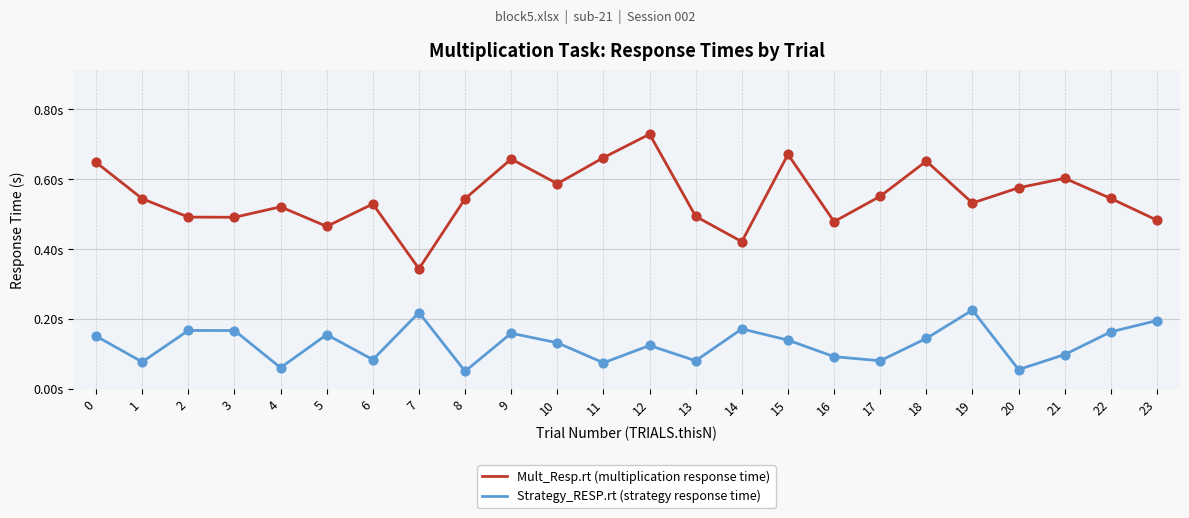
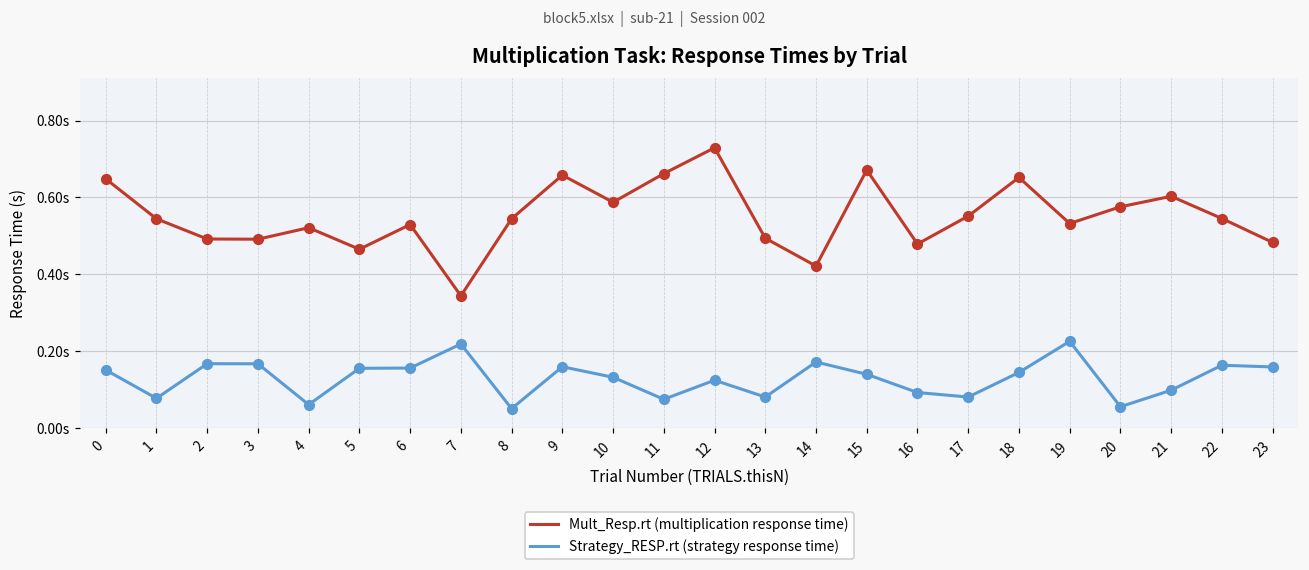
  {
    "Mult_Resp.rt (multiplication response time)": {
      "0": "0.65s",
      "1": "0.54s",
      "2": "0.49s",
      "3": "0.49s",
      "4": "0.52s",
      "5": "0.47s",
      "6": "0.53s",
      "7": "0.34s",
      "8": "0.54s",
      "9": "0.66s",
      "10": "0.59s",
      "11": "0.66s",
      "12": "0.73s",
      "13": "0.49s",
      "14": "0.42s",
      "15": "0.67s",
      "16": "0.48s",
      "17": "0.55s",
      "18": "0.65s",
      "19": "0.53s",
      "20": "0.58s",
      "21": "0.60s",
      "22": "0.55s",
      "23": "0.48s"
    },
    "Strategy_RESP.rt (strategy response time)": {
      "0": "0.15s",
      "1": "0.08s",
      "2": "0.17s",
      "3": "0.17s",
      "4": "0.06s",
      "5": "0.16s",
-     "6": "0.08s",
+     "6": "0.16s",
      "7": "0.22s",
      "8": "0.05s",
      "9": "0.16s",
      "10": "0.13s",
      "11": "0.07s",
      "12": "0.12s",
      "13": "0.08s",
      "14": "0.17s",
      "15": "0.14s",
      "16": "0.09s",
      "17": "0.08s",
      "18": "0.14s",
      "19": "0.23s",
      "20": "0.06s",
      "21": "0.10s",
      "22": "0.16s",
-     "23": "0.20s"
+     "23": "0.16s"
    }
  }
